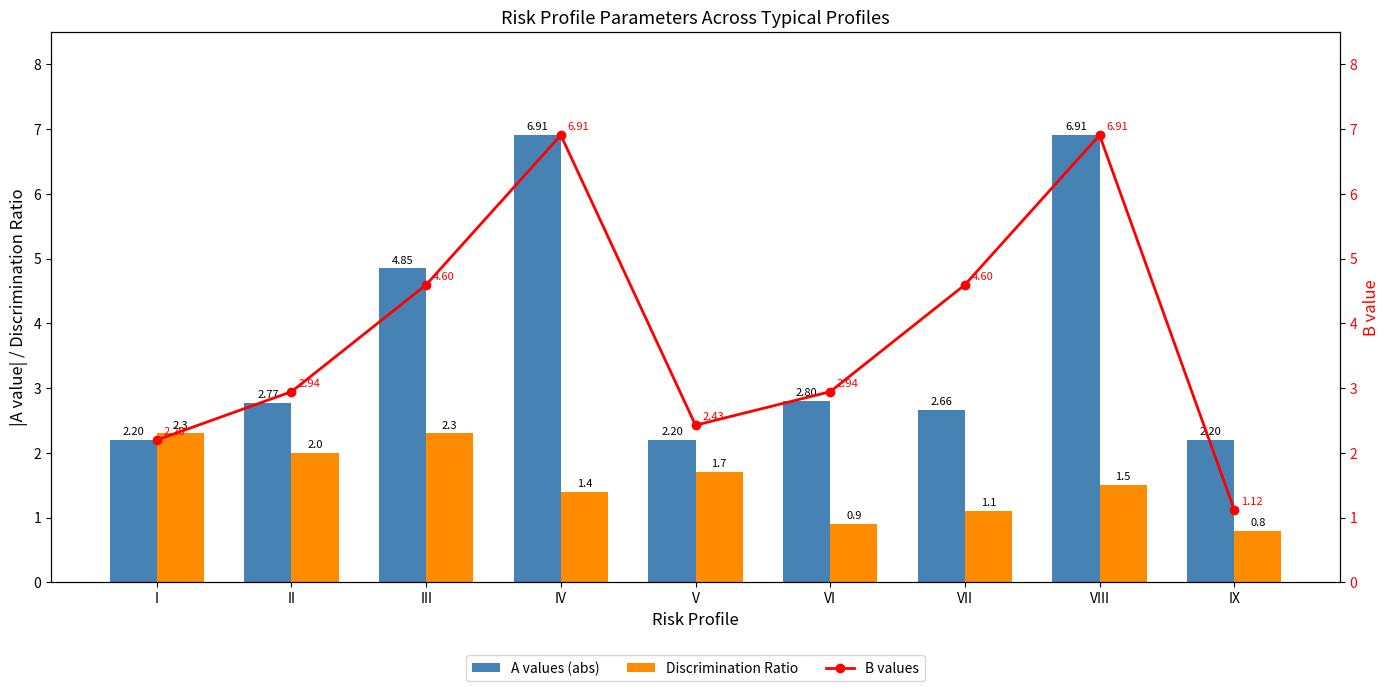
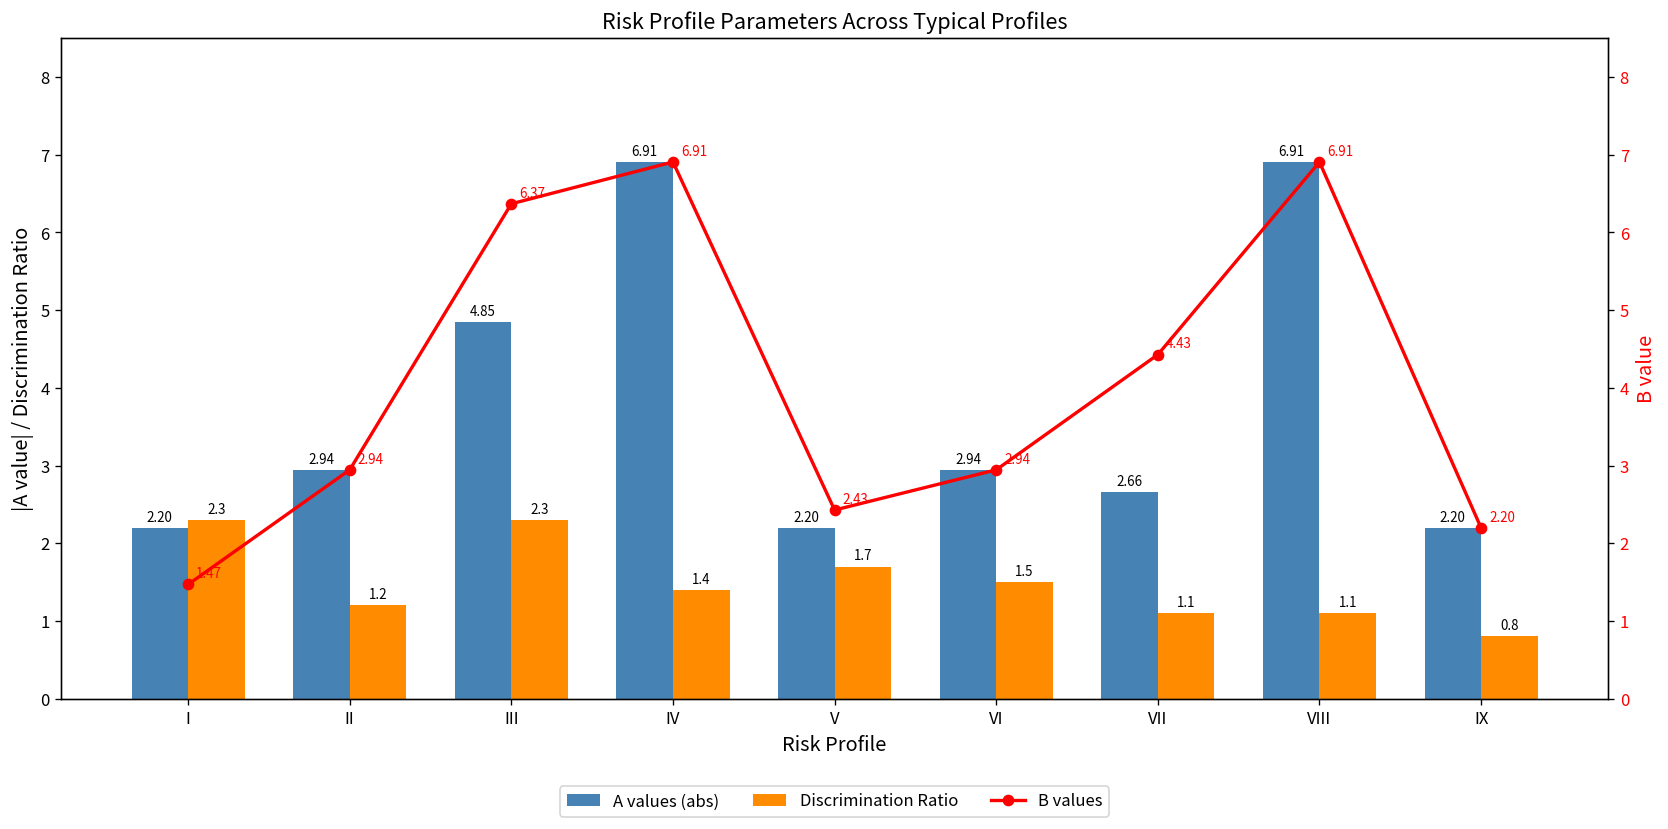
  {
    "A values (abs)": {
      "I": 2.20,
-     "II": 2.77,
+     "II": 2.94,
      "III": 4.85,
      "IV": 6.91,
      "V": 2.20,
-     "VI": 2.80,
+     "VI": 2.94,
      "VII": 2.66,
      "VIII": 6.91,
      "IX": 2.20
    },
    "Discrimination Ratio": {
-     "II": 2.0,
+     "II": 1.2,
      "III": 2.3,
      "IV": 1.4,
      "V": 1.7,
-     "VI": 0.9,
+     "VI": 1.5,
      "VII": 1.1,
-     "VIII": 1.5,
+     "VIII": 1.1,
      "IX": 0.8
    },
    "B values": {
-     "I": 2.20,
+     "I": 1.47,
      "II": 2.94,
-     "III": 4.60,
+     "III": 6.37,
      "IV": 6.91,
      "V": 2.43,
      "VI": 2.94,
-     "VII": 4.60,
+     "VII": 4.43,
      "VIII": 6.91,
-     "IX": 1.12
+     "IX": 2.20
    }
  }
